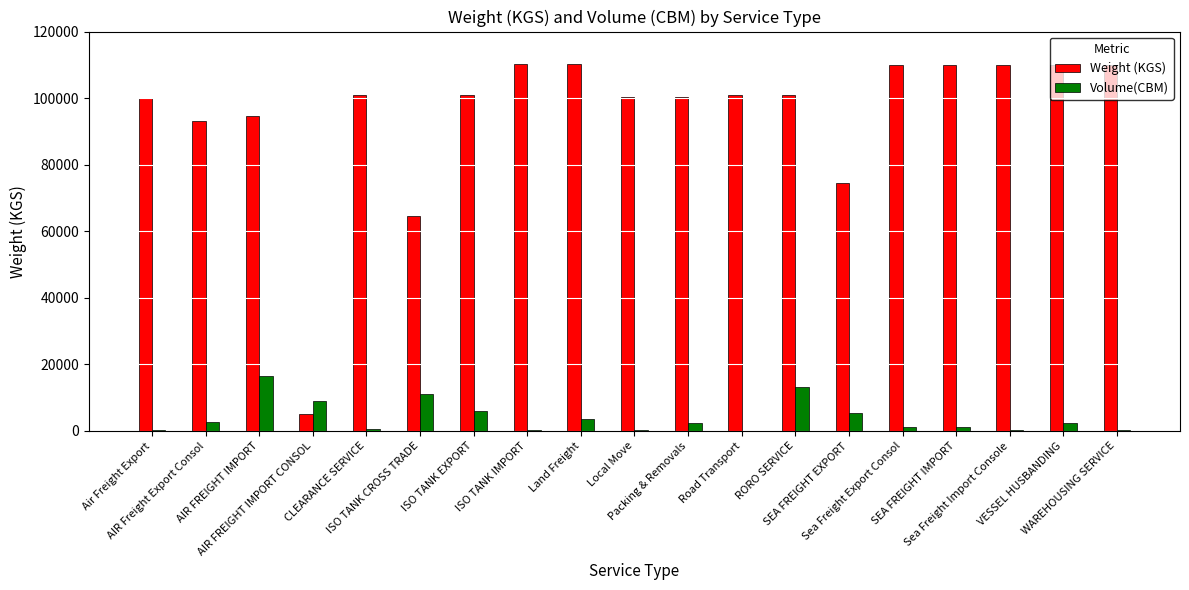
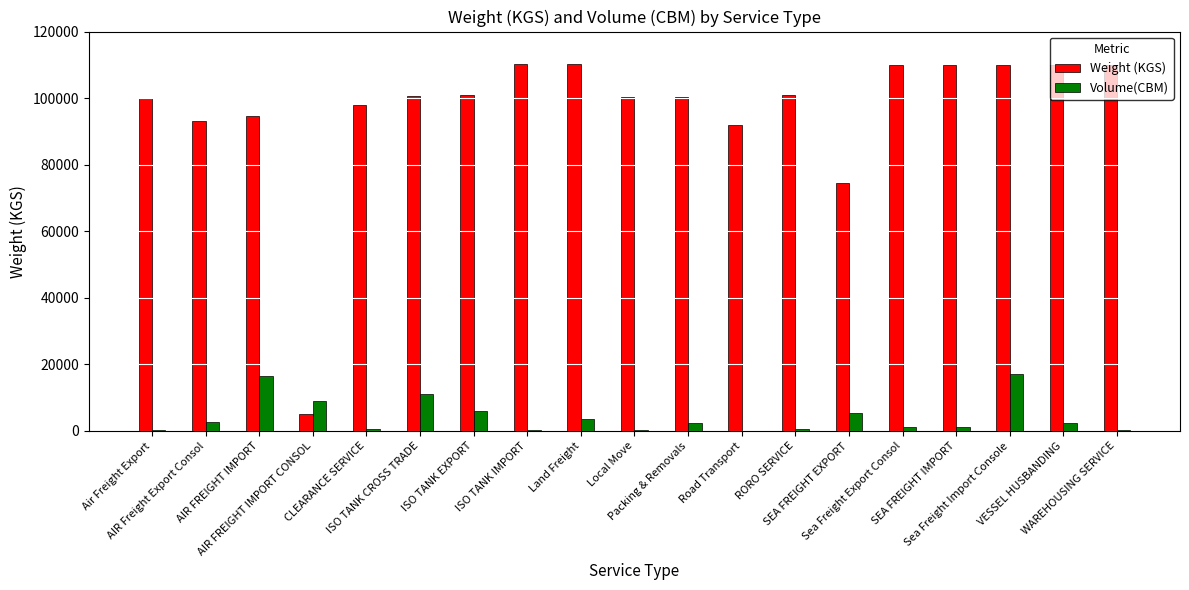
  {
    "Weight (KGS)": {
      "Air Freight Export": 100000,
      "AIR Freight Export Consol": 93000,
      "AIR FREIGHT IMPORT": 94000,
      "AIR FREIGHT IMPORT CONSOL": 5000,
-     "CLEARANCE SERVICE": 101000,
-     "ISO TANK CROSS TRADE": 65000,
+     "CLEARANCE SERVICE": 98000,
+     "ISO TANK CROSS TRADE": 101000,
      "ISO TANK EXPORT": 101000,
      "ISO TANK IMPORT": 110000,
      "Land Freight": 110000,
      "Local Move": 100000,
      "Packing & Removals": 100000,
-     "Road Transport": 101000,
+     "Road Transport": 92000,
      "RORO SERVICE": 101000,
      "SEA FREIGHT EXPORT": 75000,
      "Sea Freight Export Consol": 110000,
      "SEA FREIGHT IMPORT": 110000,
      "Sea Freight Import Console": 110000
    },
    "Volume(CBM)": {
      "AIR Freight Export Consol": 3000,
      "AIR FREIGHT IMPORT": 16000,
      "AIR FREIGHT IMPORT CONSOL": 9000,
      "ISO TANK CROSS TRADE": 11000,
      "ISO TANK EXPORT": 6000,
      "Land Freight": 4000,
      "Packing & Removals": 3000,
-     "RORO SERVICE": 13000,
+     "RORO SERVICE": 1000,
      "SEA FREIGHT EXPORT": 5000,
      "Sea Freight Export Consol": 1000,
      "SEA FREIGHT IMPORT": 1000,
-     "Sea Freight Import Console": 0,
+     "Sea Freight Import Console": 17000,
      "VESSEL HUSBANDING": 3000
    }
  }
